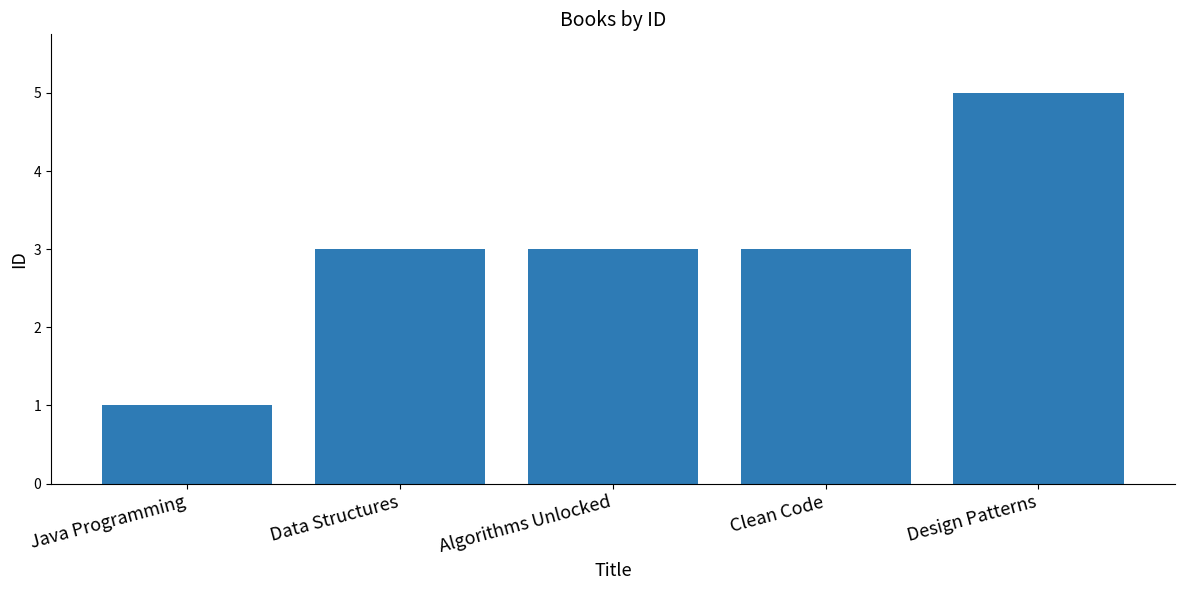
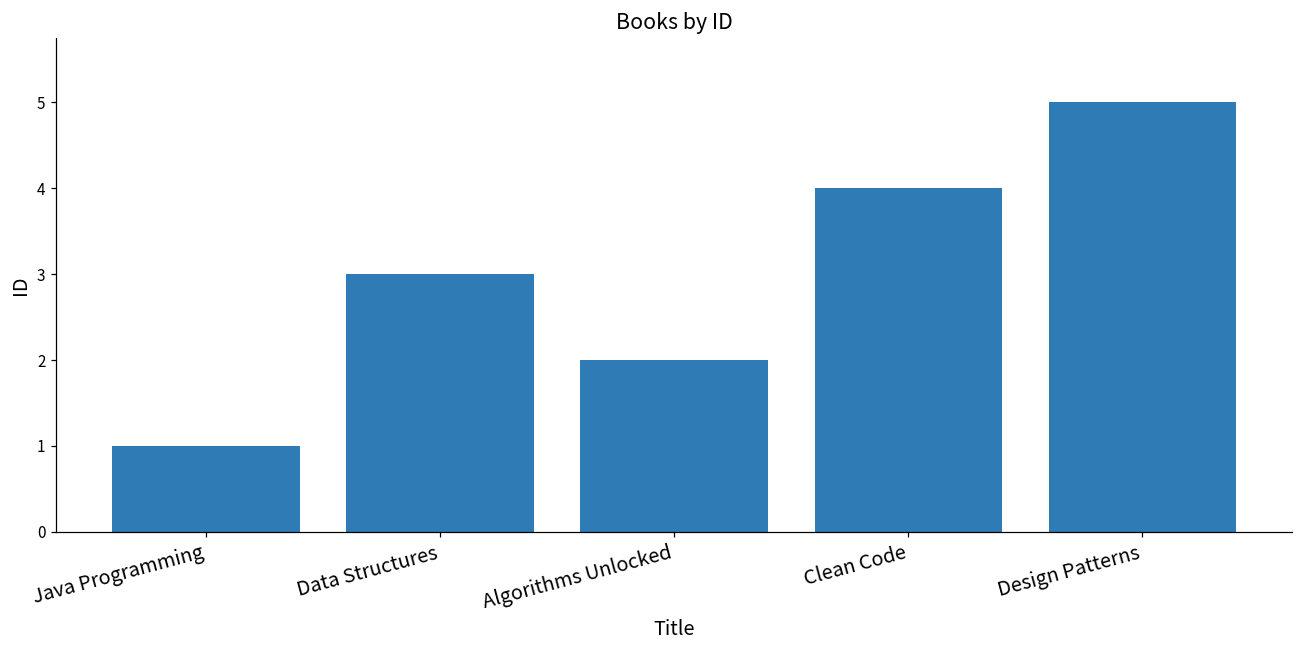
  {
    "Java Programming": 1,
    "Data Structures": 3,
-   "Algorithms Unlocked": 3,
-   "Clean Code": 3,
+   "Algorithms Unlocked": 2,
+   "Clean Code": 4,
    "Design Patterns": 5
  }
